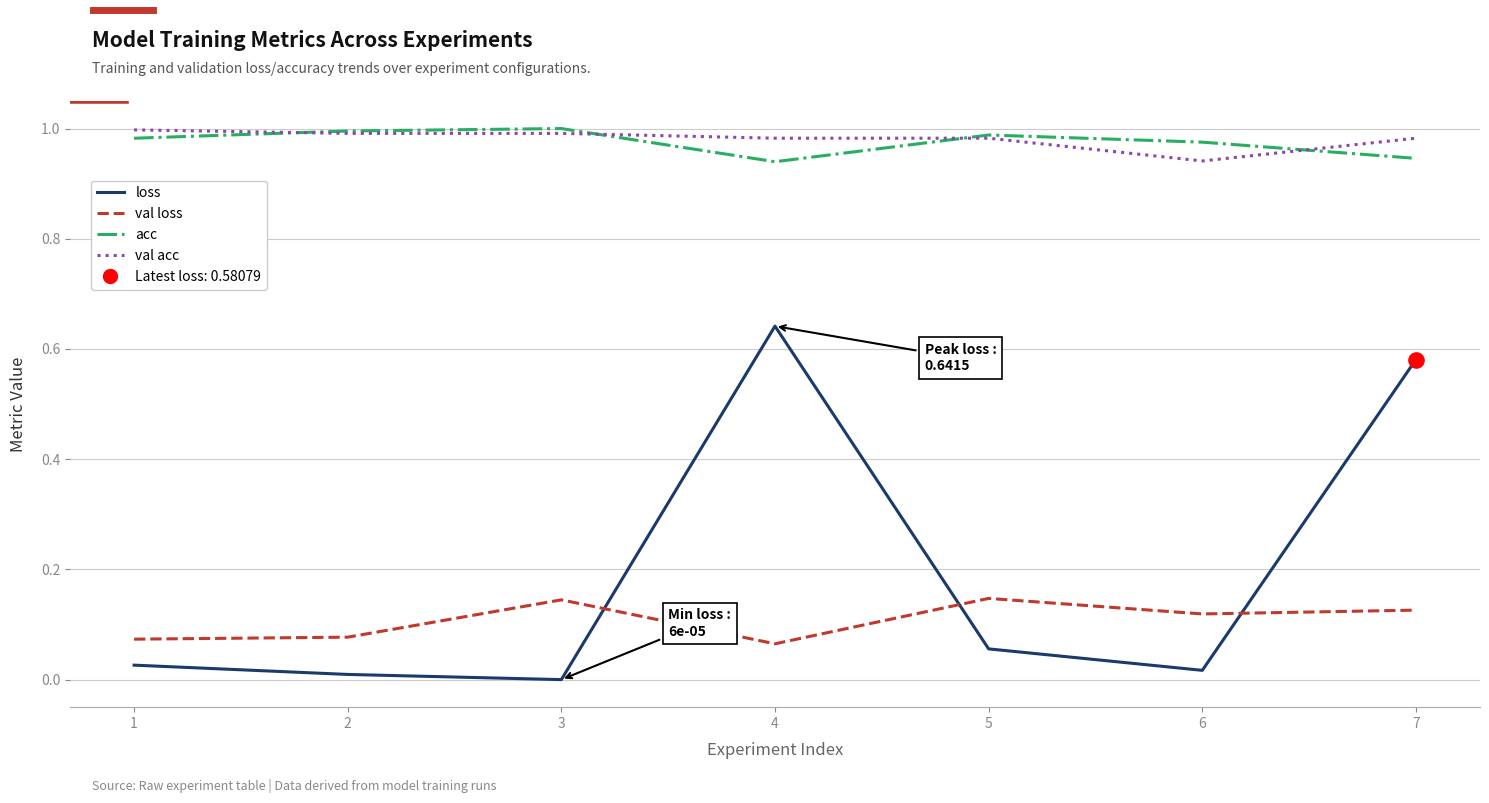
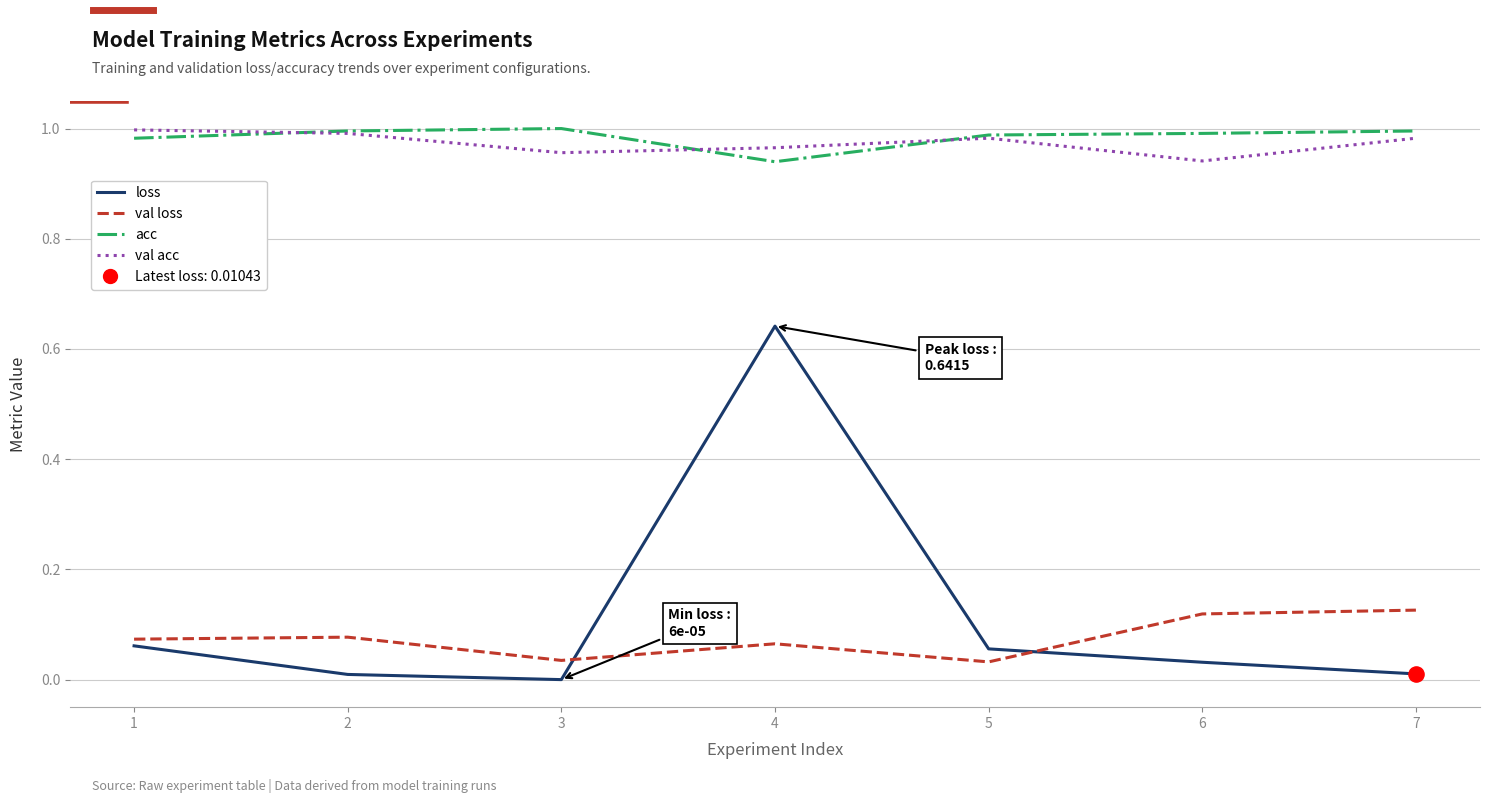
  {
    "loss": {
-     "1": 0.03,
+     "1": 0.06,
      "2": 0.01,
      "5": 0.06,
-     "6": 0.02,
-     "7": 0.58
+     "6": 0.03,
+     "7": 0.01
    },
    "val loss": {
      "1": 0.07,
      "2": 0.08,
-     "3": 0.14,
+     "3": 0.03,
      "4": 0.07,
-     "5": 0.15,
+     "5": 0.03,
      "6": 0.12,
      "7": 0.13
    },
    "acc": {
      "1": 0.98,
      "3": 1.00,
      "4": 0.94,
      "5": 0.99,
-     "6": 0.98,
-     "7": 0.95
+     "6": 0.99,
+     "7": 1.00
    },
    "val acc": {
      "1": 1.00,
-     "3": 0.99,
-     "4": 0.98,
+     "3": 0.96,
+     "4": 0.97,
      "5": 0.98,
      "6": 0.94,
      "7": 0.98
    }
  }
